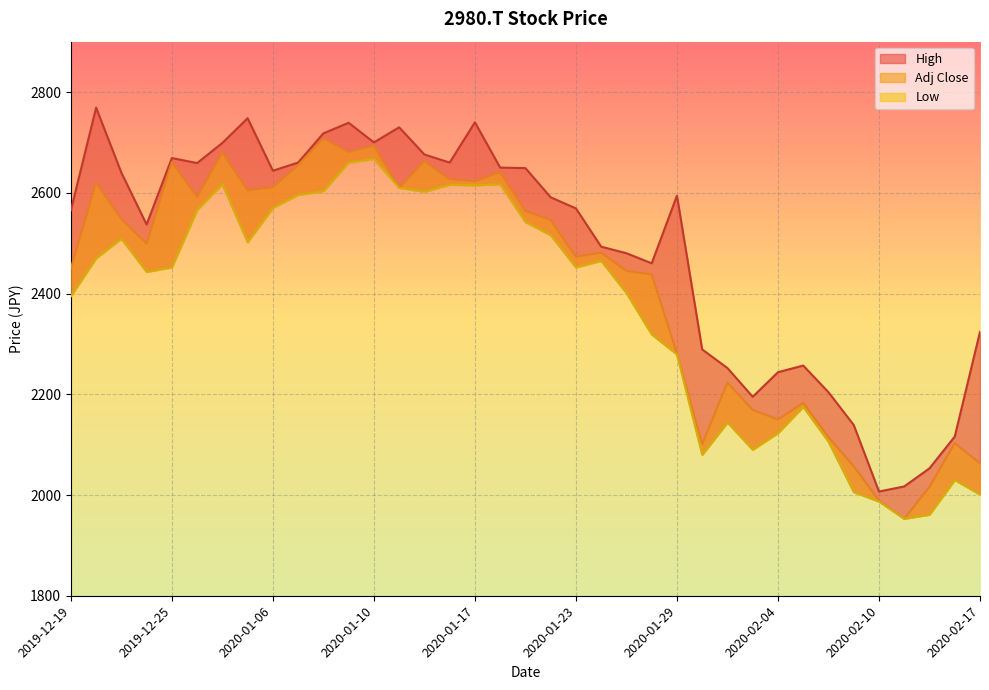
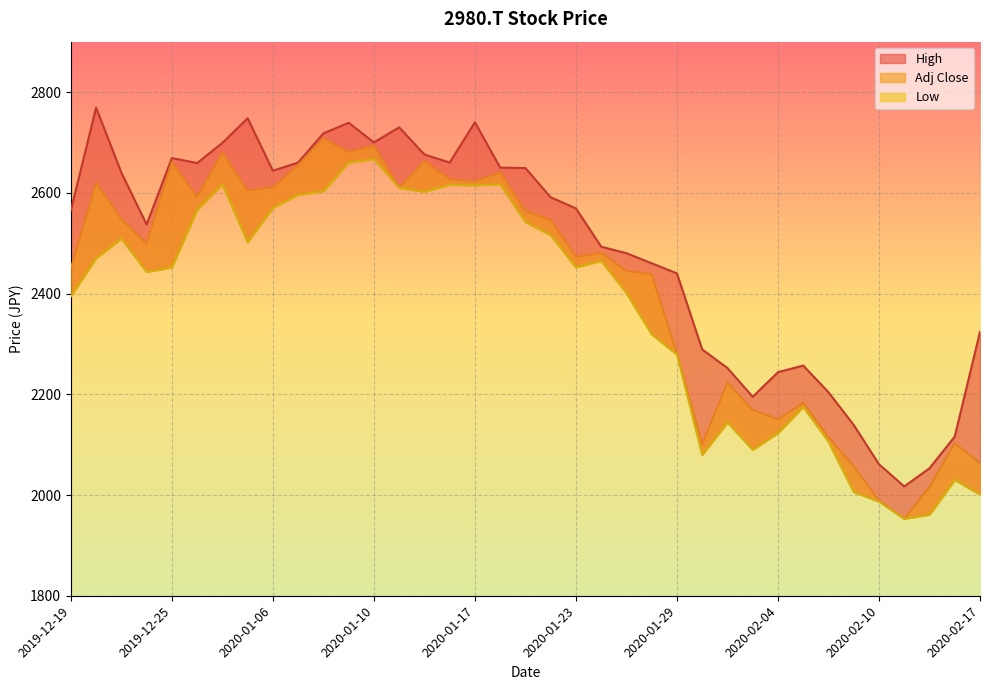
  {
    "High": {
      "2019-12-19": 2570,
      "2019-12-25": 2670,
      "2020-01-06": 2640,
      "2020-01-10": 2700,
      "2020-01-17": 2740,
      "2020-01-23": 2570,
-     "2020-01-29": 2590,
+     "2020-01-29": 2440,
      "2020-02-04": 2240,
-     "2020-02-10": 2010,
+     "2020-02-10": 2060,
      "2020-02-17": 2320
    }
  }
